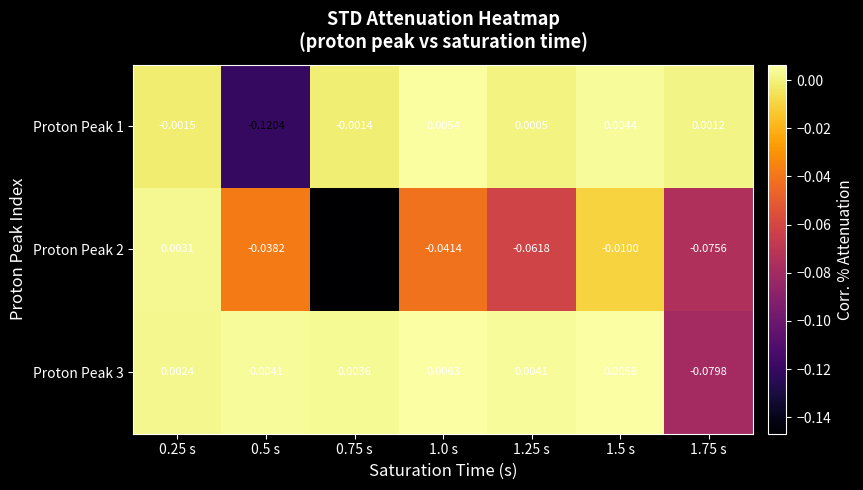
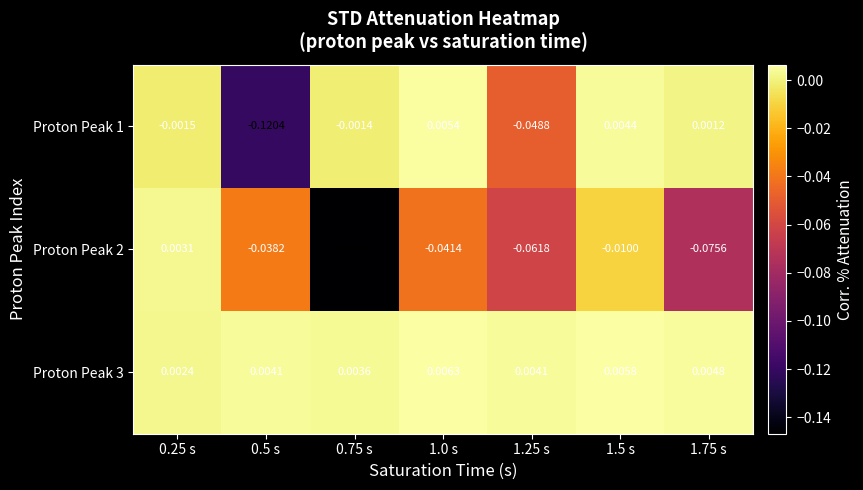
  {
    "Proton Peak 1": {
      "0.25 s": -0.0015,
      "0.5 s": -0.1204,
      "0.75 s": -0.0014,
      "1.0 s": 0.0054,
-     "1.25 s": 0.0005,
+     "1.25 s": -0.0488,
      "1.5 s": 0.0044,
      "1.75 s": 0.0012
    },
    "Proton Peak 2": {
      "0.25 s": 0.0031,
      "0.5 s": -0.0382,
      "1.0 s": -0.0414,
      "1.25 s": -0.0618,
      "1.5 s": -0.0100,
      "1.75 s": -0.0756
    },
    "Proton Peak 3": {
      "0.25 s": 0.0024,
      "0.5 s": 0.0041,
      "0.75 s": 0.0036,
      "1.0 s": 0.0063,
      "1.25 s": 0.0041,
      "1.5 s": 0.0058,
-     "1.75 s": -0.0798
+     "1.75 s": 0.0048
    }
  }
